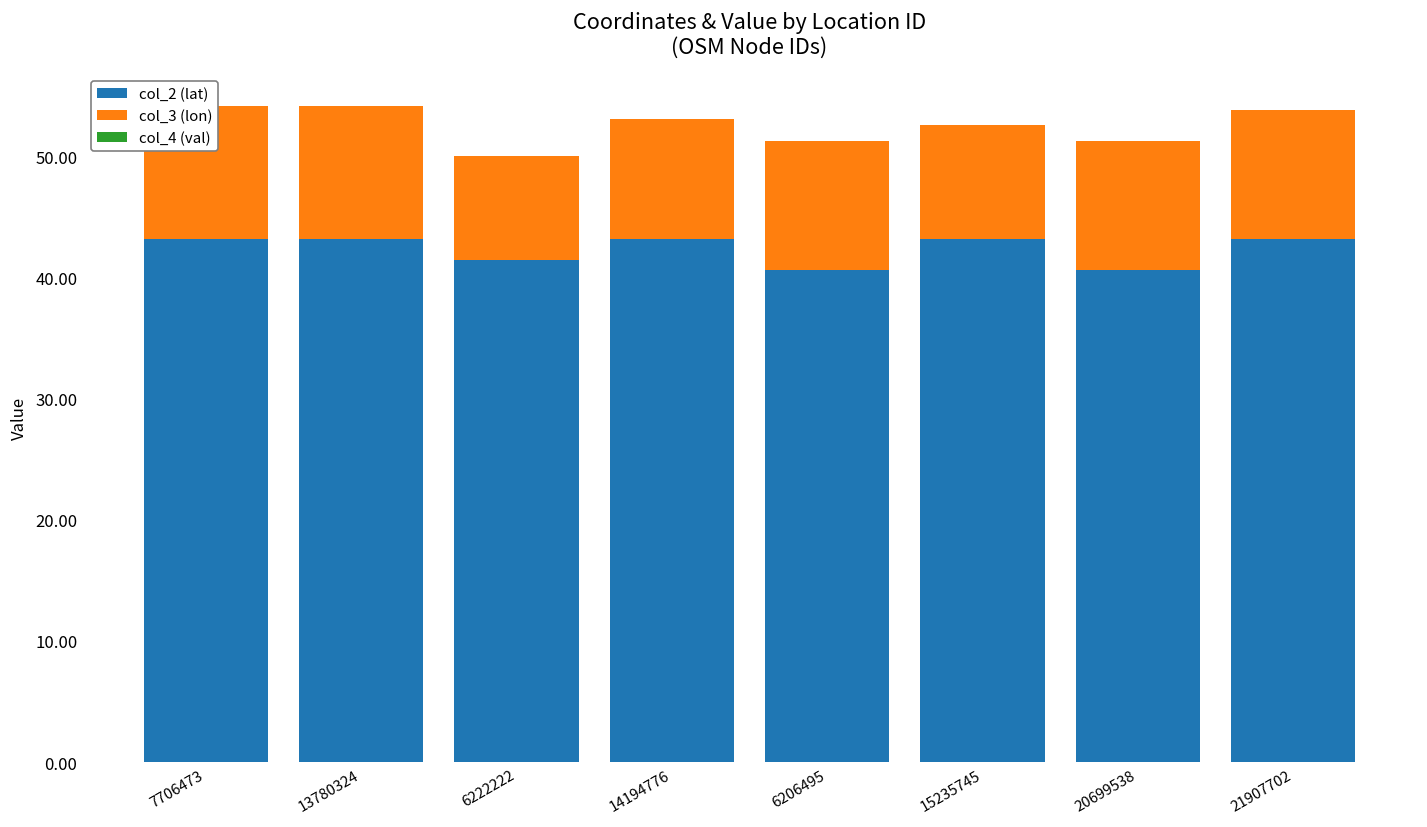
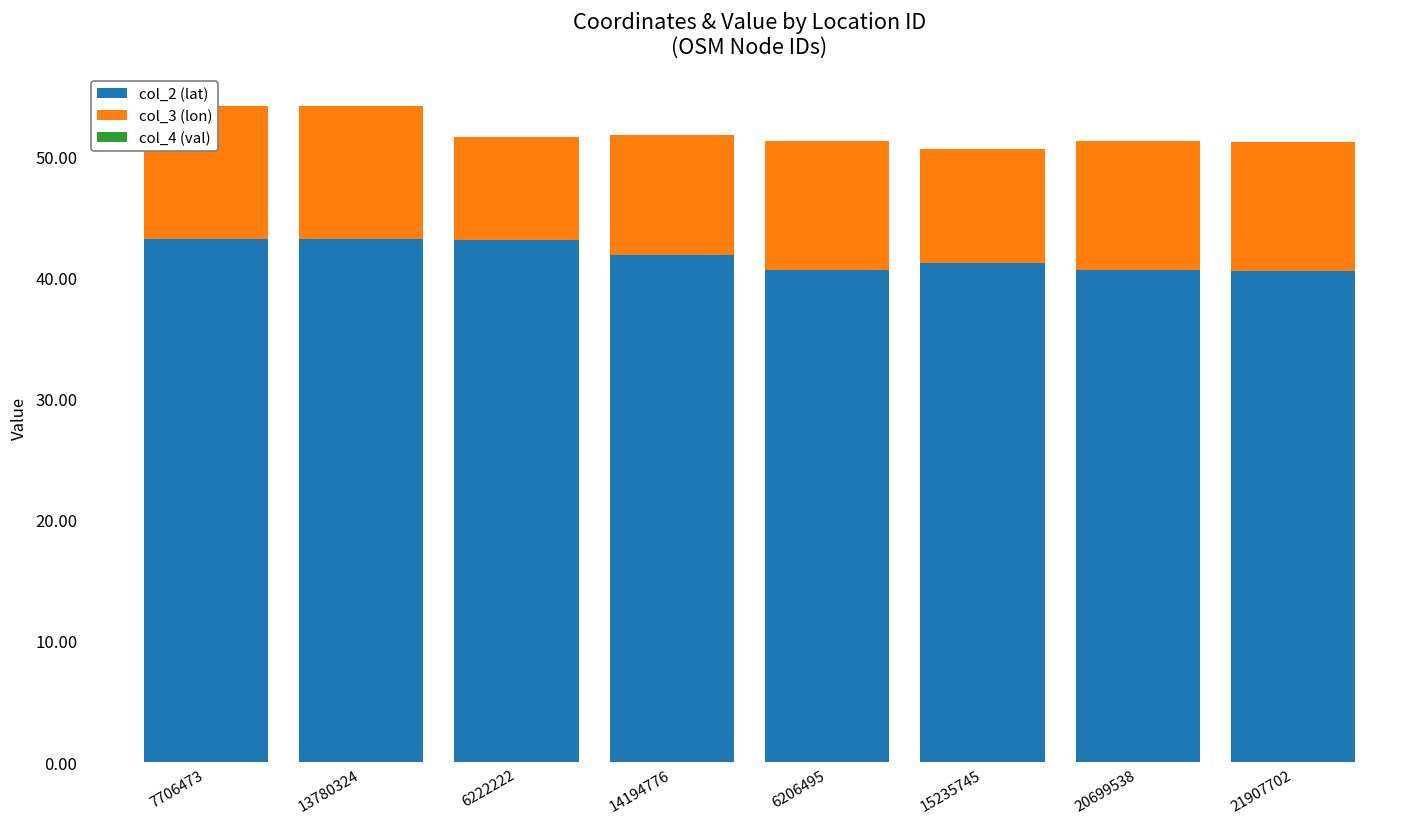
  {
    "col_2 (lat)": {
      "7706473": 43.1,
      "13780324": 43.1,
-     "6222222": 41.4,
-     "14194776": 43.1,
+     "6222222": 43.1,
+     "14194776": 41.8,
      "6206495": 40.6,
-     "15235745": 43.2,
+     "15235745": 41.2,
      "20699538": 40.6,
-     "21907702": 43.1
+     "21907702": 40.5
    },
    "col_4 (val)": {
      "13780324": 11.0,
      "6222222": 8.6,
      "14194776": 9.9,
      "6206495": 10.6,
      "15235745": 9.4,
      "20699538": 10.6,
      "21907702": 10.6
    }
  }
